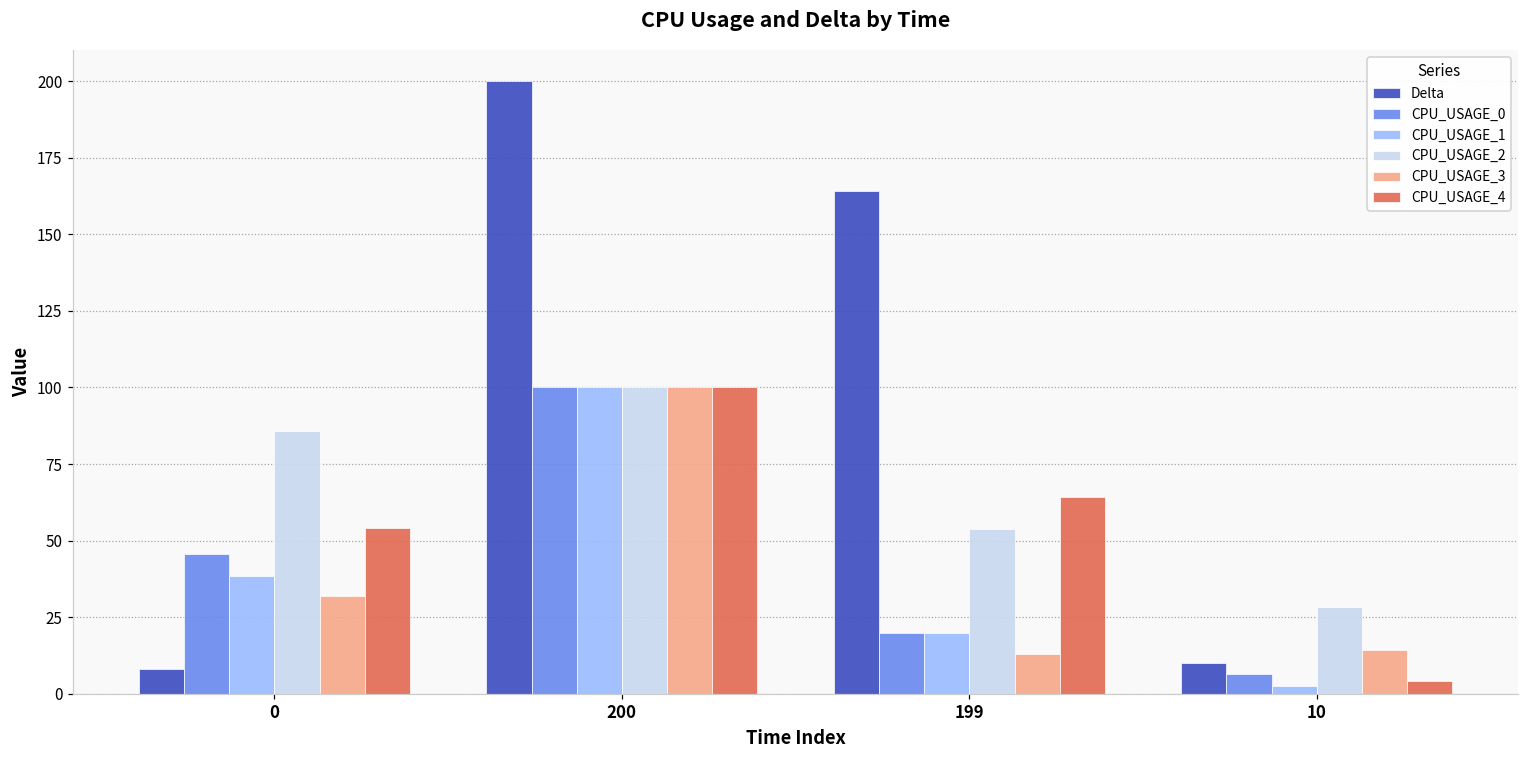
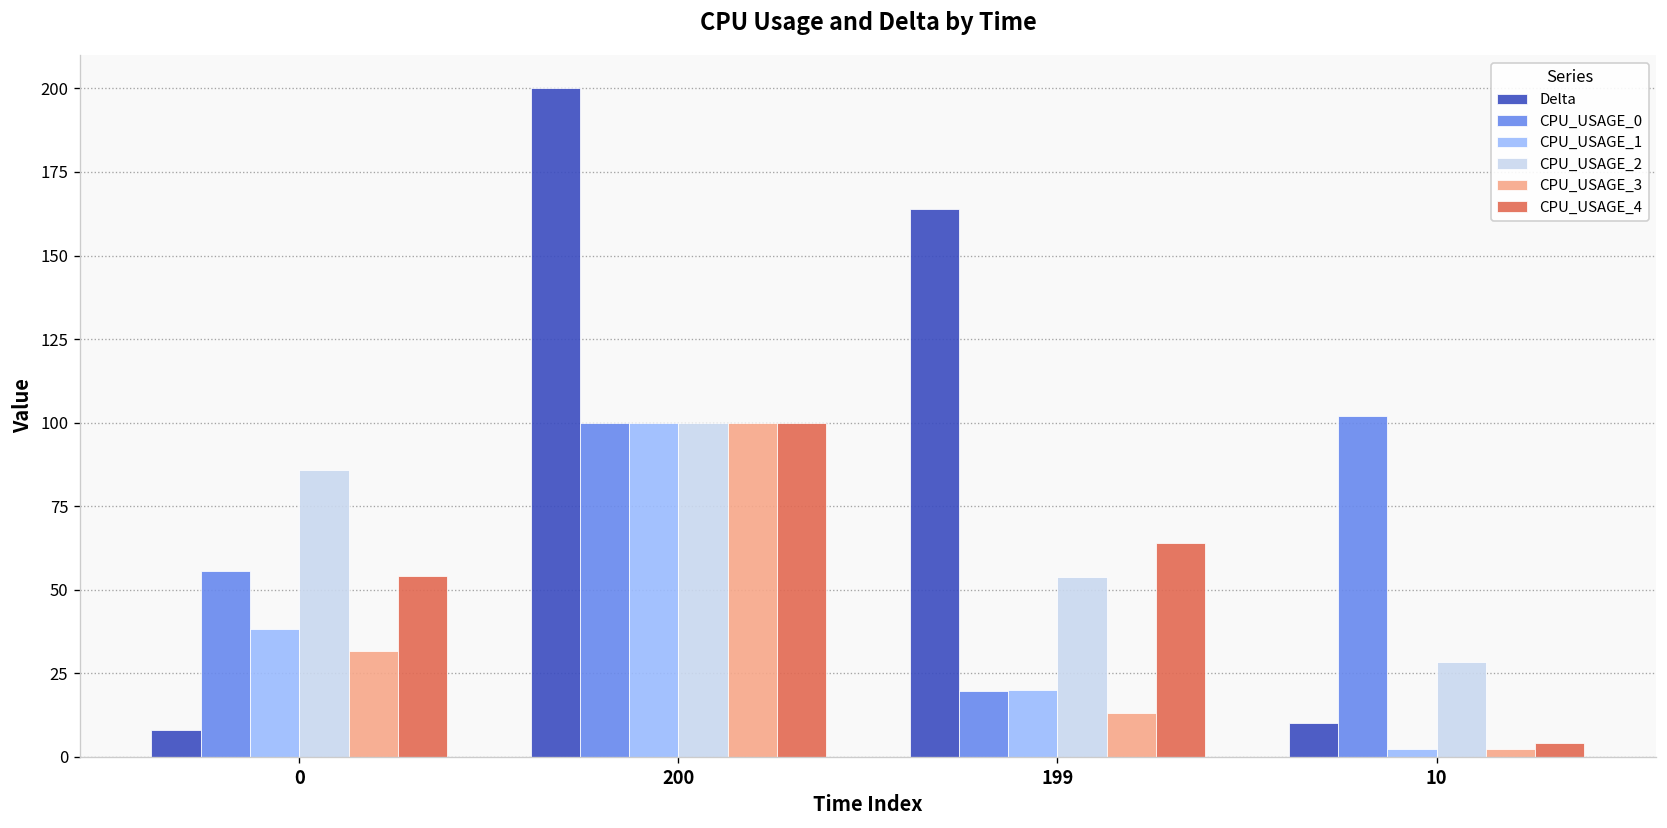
  {
    "Delta": {
      "0": 8,
      "200": 200,
      "199": 164,
      "10": 10
    },
    "CPU_USAGE_0": {
-     "0": 46,
+     "0": 56,
      "200": 100,
      "199": 20,
-     "10": 6
+     "10": 102
    },
    "CPU_USAGE_3": {
      "0": 32,
      "200": 100,
      "199": 13,
-     "10": 14
+     "10": 2
    },
    "CPU_USAGE_4": {
      "0": 54,
      "200": 100,
      "199": 64,
      "10": 4
    }
  }
